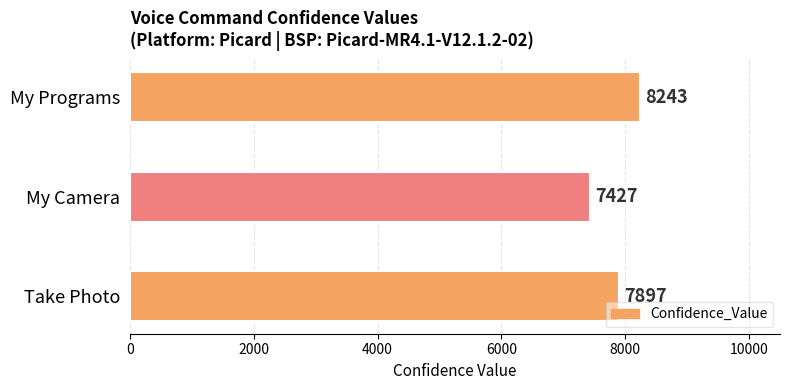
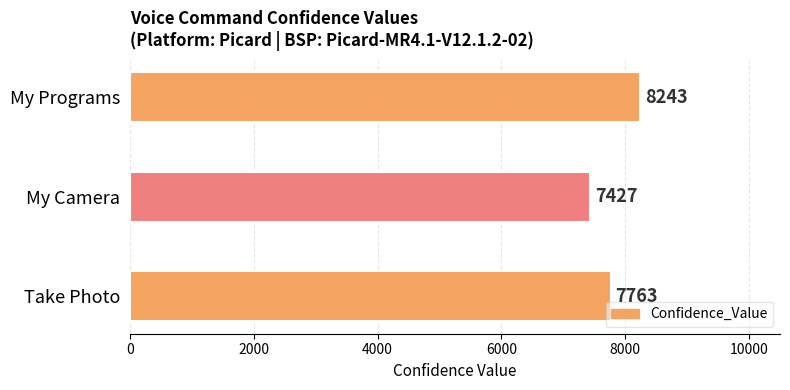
  {
-   "Take Photo": 7900
+   "Take Photo": 7800
  }
